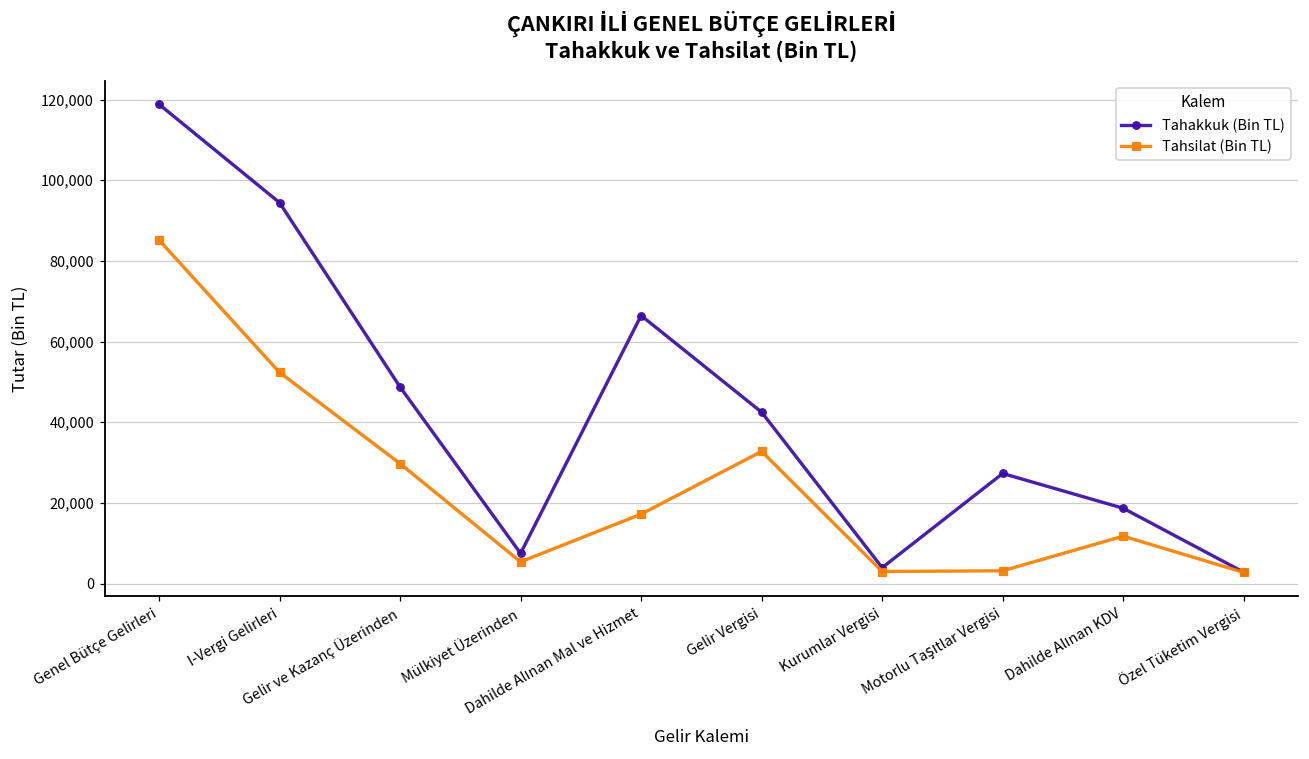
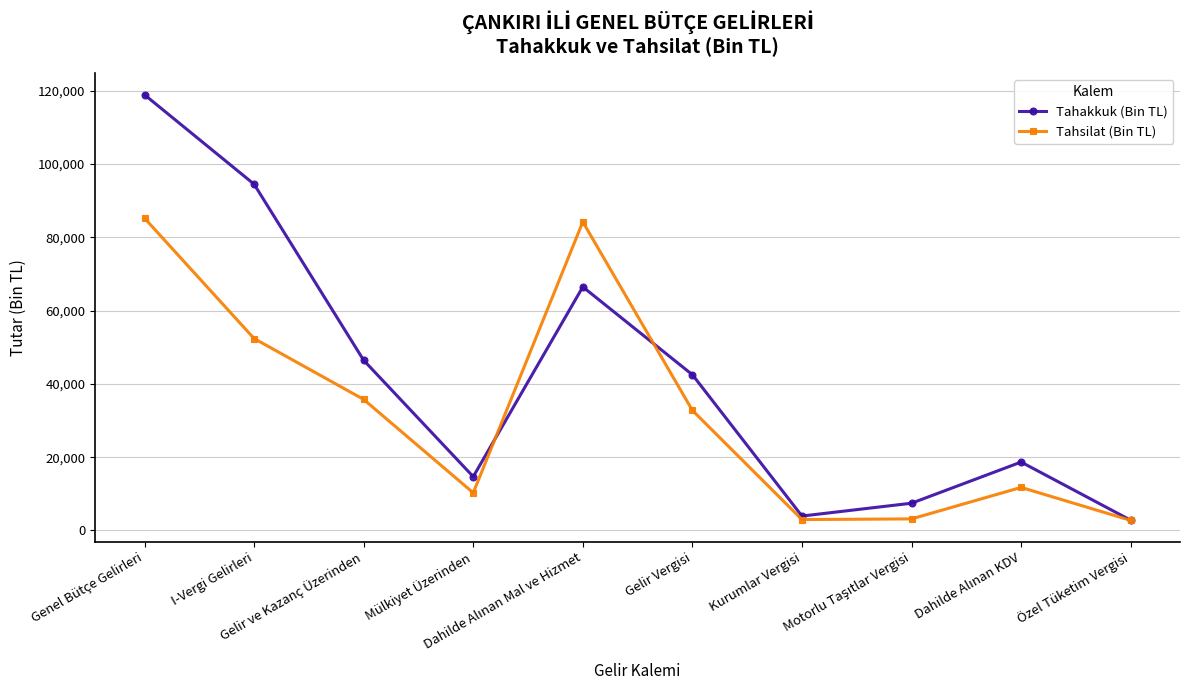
  {
    "Tahakkuk (Bin TL)": {
      "Genel Bütçe Gelirleri": "119,000",
      "I-Vergi Gelirleri": "94,000",
-     "Gelir ve Kazanç Üzerinden": "49,000",
-     "Mülkiyet Üzerinden": "7,000",
+     "Gelir ve Kazanç Üzerinden": "46,000",
+     "Mülkiyet Üzerinden": "15,000",
      "Dahilde Alınan Mal ve Hizmet": "66,000",
      "Gelir Vergisi": "42,000",
      "Kurumlar Vergisi": "4,000",
-     "Motorlu Taşıtlar Vergisi": "27,000",
+     "Motorlu Taşıtlar Vergisi": "7,000",
      "Dahilde Alınan KDV": "19,000"
    },
    "Tahsilat (Bin TL)": {
      "Genel Bütçe Gelirleri": "85,000",
      "I-Vergi Gelirleri": "52,000",
-     "Gelir ve Kazanç Üzerinden": "30,000",
-     "Mülkiyet Üzerinden": "5,000",
-     "Dahilde Alınan Mal ve Hizmet": "17,000",
+     "Gelir ve Kazanç Üzerinden": "36,000",
+     "Mülkiyet Üzerinden": "10,000",
+     "Dahilde Alınan Mal ve Hizmet": "84,000",
      "Gelir Vergisi": "33,000",
      "Kurumlar Vergisi": "3,000",
      "Motorlu Taşıtlar Vergisi": "3,000",
      "Dahilde Alınan KDV": "12,000"
    }
  }
